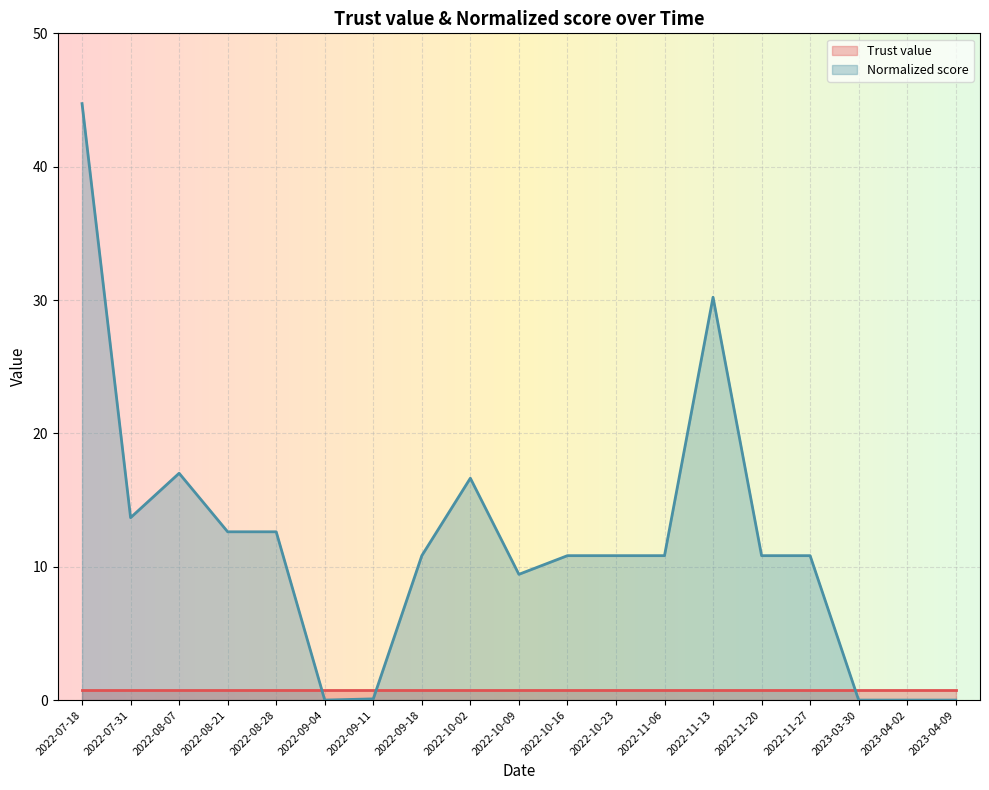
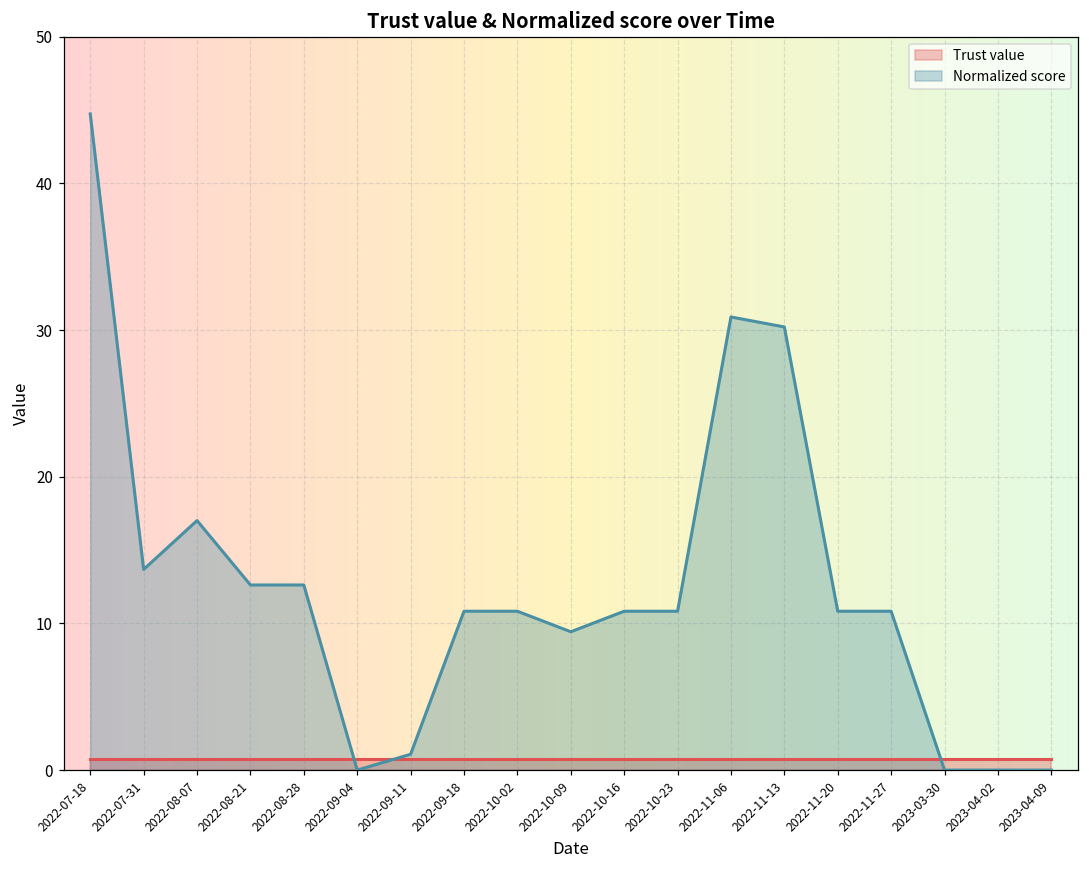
  {
    "Trust value": {
      "2022-07-18": 0.8,
      "2022-07-31": 0.8,
      "2022-08-07": 0.8,
      "2022-08-21": 0.8,
      "2022-08-28": 0.8,
      "2022-09-04": 0.8,
      "2022-09-11": 0.8,
      "2022-09-18": 0.8,
      "2022-10-02": 0.8,
      "2022-10-09": 0.8,
      "2022-10-16": 0.8,
      "2022-10-23": 0.8,
      "2022-11-06": 0.8,
      "2022-11-13": 0.8,
      "2022-11-20": 0.8,
      "2022-11-27": 0.8,
      "2023-03-30": 0.8,
      "2023-04-02": 0.8,
      "2023-04-09": 0.8
    },
    "Normalized score": {
      "2022-07-18": 44.7,
      "2022-07-31": 13.7,
      "2022-08-07": 17.0,
      "2022-08-21": 12.6,
      "2022-08-28": 12.6,
      "2022-09-04": 0.0,
-     "2022-09-11": 0.1,
+     "2022-09-11": 1.1,
      "2022-09-18": 10.8,
-     "2022-10-02": 16.6,
+     "2022-10-02": 10.8,
      "2022-10-09": 9.4,
      "2022-10-16": 10.8,
      "2022-10-23": 10.8,
-     "2022-11-06": 10.8,
+     "2022-11-06": 30.9,
      "2022-11-13": 30.2,
      "2022-11-20": 10.8,
      "2022-11-27": 10.8,
      "2023-03-30": 0.0,
      "2023-04-02": 0.0,
      "2023-04-09": 0.0
    }
  }
